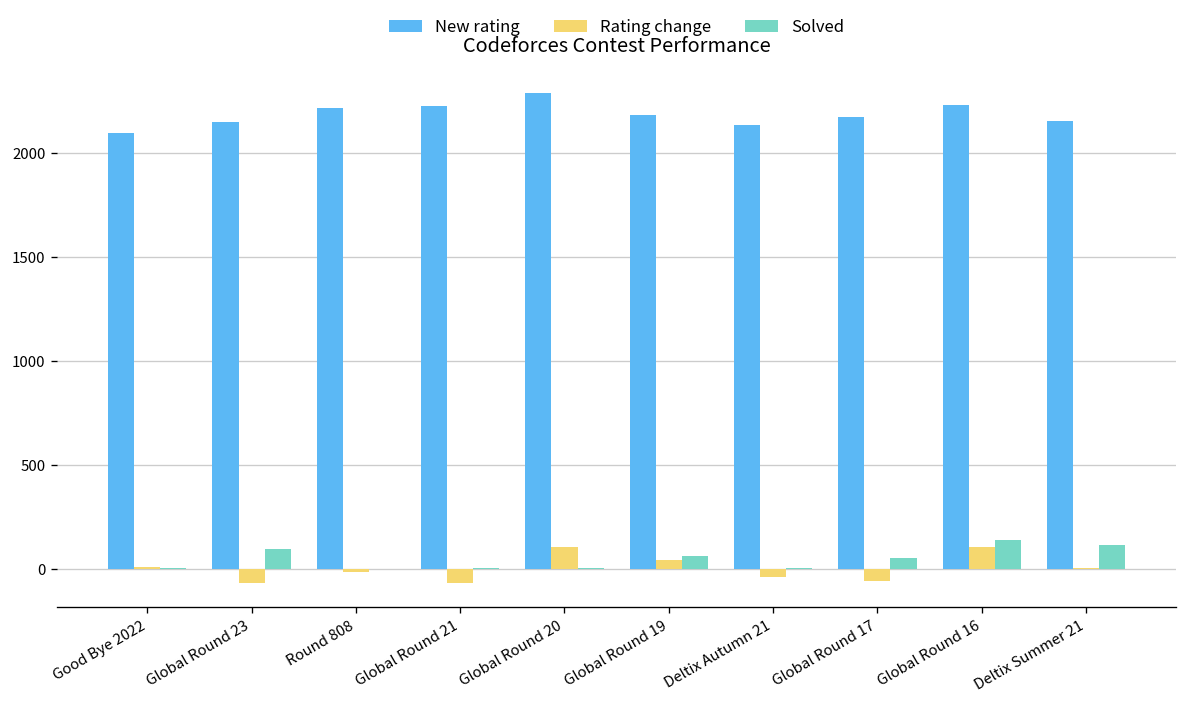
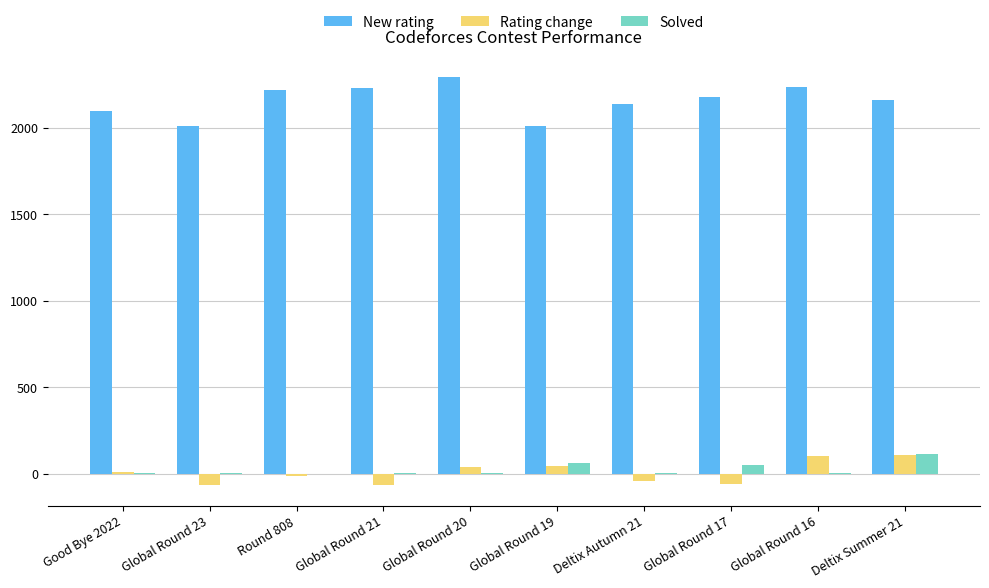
  {
    "New rating": {
      "Good Bye 2022": 2100,
-     "Global Round 23": 2150,
+     "Global Round 23": 2010,
      "Round 808": 2220,
      "Global Round 21": 2230,
      "Global Round 20": 2290,
-     "Global Round 19": 2180,
+     "Global Round 19": 2010,
      "Deltix Autumn 21": 2140,
      "Global Round 17": 2180,
      "Global Round 16": 2230,
      "Deltix Summer 21": 2160
    },
    "Rating change": {
      "Global Round 23": -70,
      "Global Round 21": -70,
-     "Global Round 20": 110,
+     "Global Round 20": 40,
      "Global Round 19": 50,
      "Deltix Autumn 21": -40,
      "Global Round 17": -60,
      "Global Round 16": 110,
-     "Deltix Summer 21": 10
+     "Deltix Summer 21": 110
    },
    "Solved": {
-     "Global Round 23": 100,
+     "Global Round 23": 0,
      "Global Round 19": 70,
      "Global Round 17": 50,
-     "Global Round 16": 140,
+     "Global Round 16": 10,
      "Deltix Summer 21": 120
    }
  }
